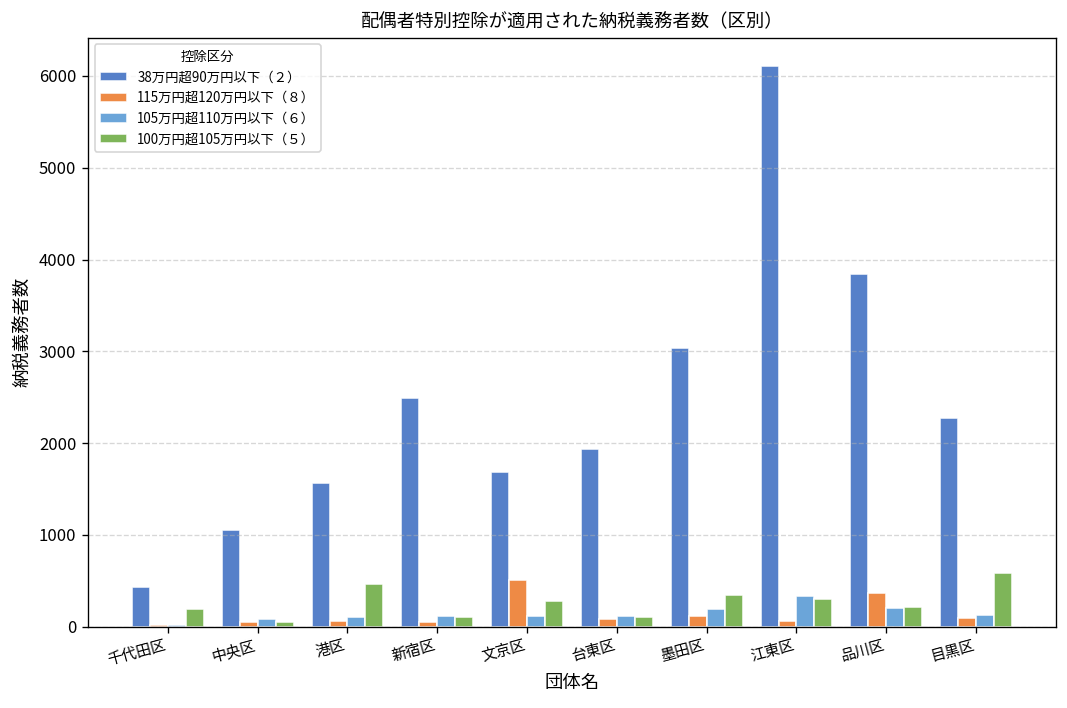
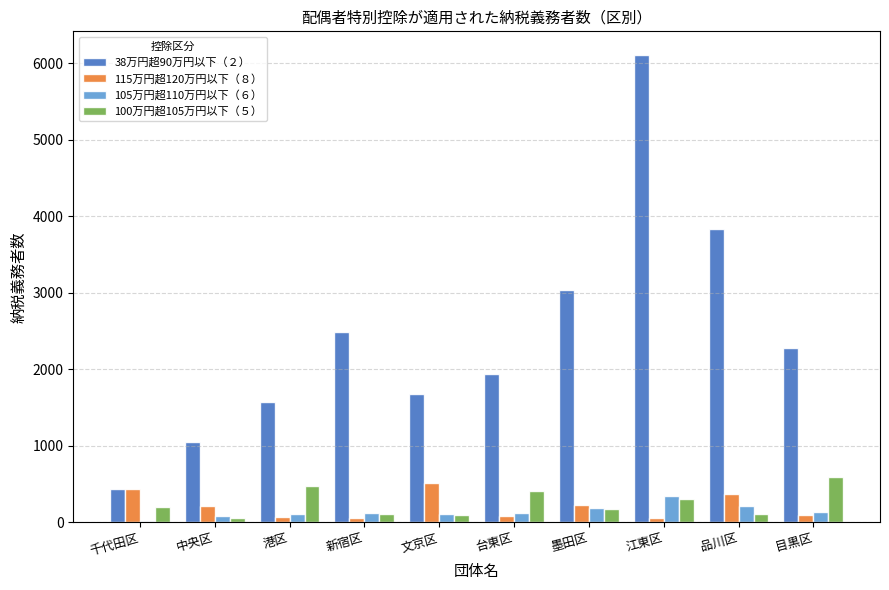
  {
    "115万円超120万円以下（８）": {
-     "千代田区": 0,
-     "中央区": 0,
+     "千代田区": 400,
+     "中央区": 200,
      "港区": 100,
      "新宿区": 100,
      "文京区": 500,
      "台東区": 100,
-     "墨田区": 100,
+     "墨田区": 200,
      "江東区": 100,
      "品川区": 400,
      "目黒区": 100
    },
    "100万円超105万円以下（５）": {
      "千代田区": 200,
      "中央区": 100,
      "港区": 500,
      "新宿区": 100,
-     "文京区": 300,
-     "台東区": 100,
-     "墨田区": 400,
+     "文京区": 100,
+     "台東区": 400,
+     "墨田区": 200,
      "江東区": 300,
-     "品川区": 200,
+     "品川区": 100,
      "目黒区": 600
    }
  }
